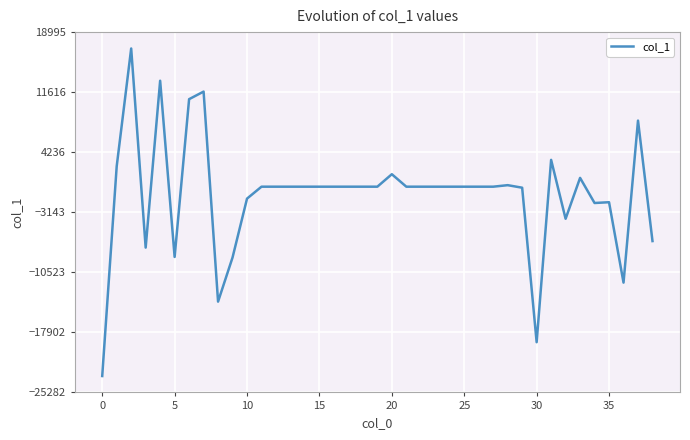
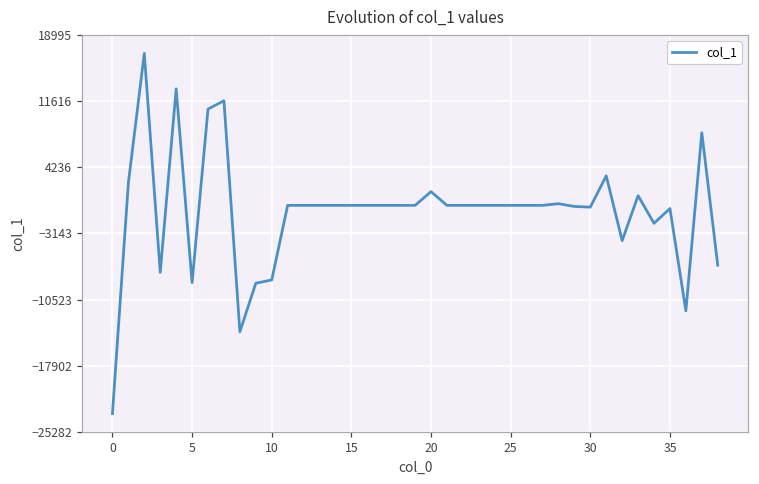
  {
    "0": -23000,
    "5": -9000,
-   "10": -1000,
+   "10": -8000,
    "15": 0,
    "20": 2000,
    "25": 0,
-   "30": -19000,
-   "35": -2000
+   "30": 0,
+   "35": 0
  }
